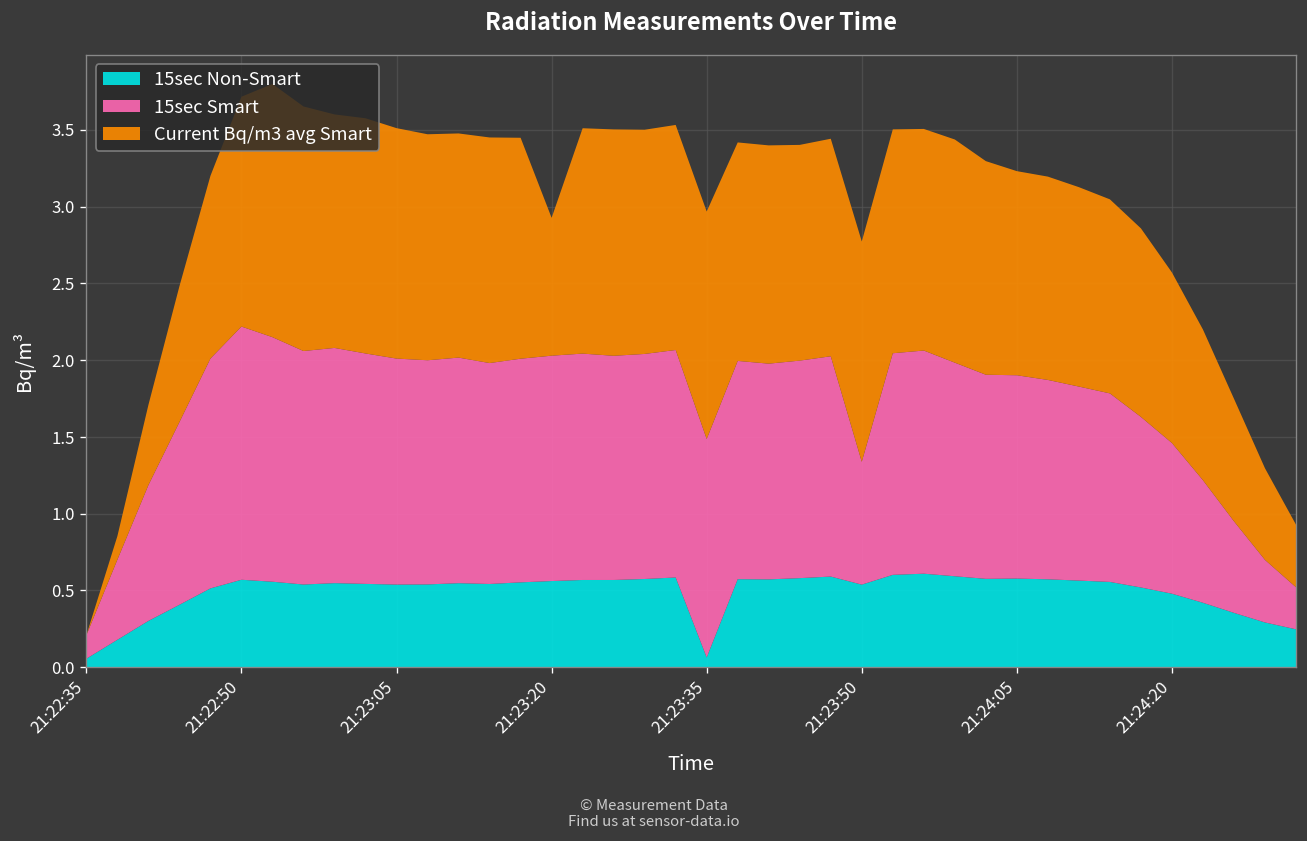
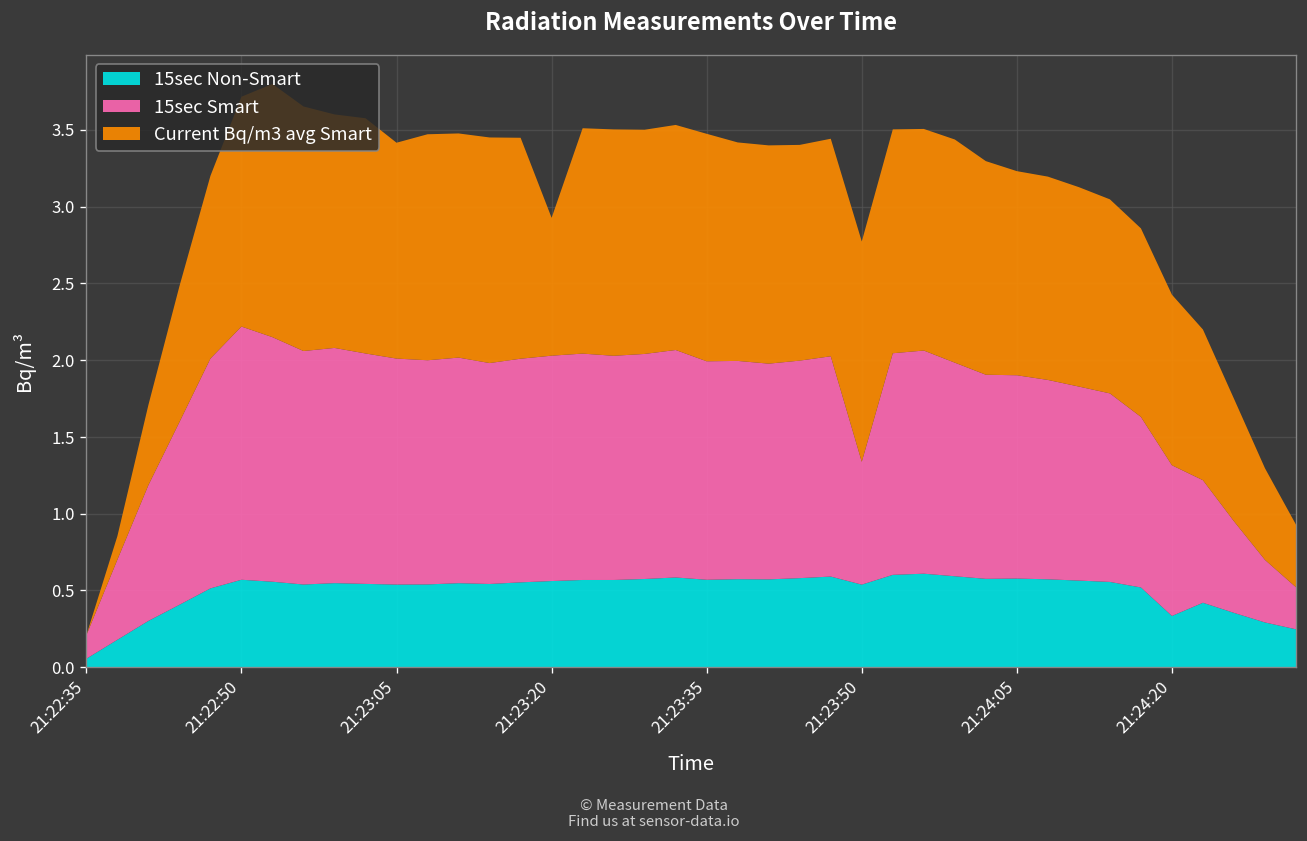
  {
    "15sec Non-Smart": {
      "21:22:35": 0.05,
      "21:22:50": 0.57,
      "21:23:05": 0.54,
      "21:23:20": 0.56,
-     "21:23:35": 0.06,
+     "21:23:35": 0.57,
      "21:23:50": 0.54,
      "21:24:05": 0.58,
-     "21:24:20": 0.48
+     "21:24:20": 0.33
    },
    "15sec Smart": {
      "21:22:50": 1.65,
      "21:23:05": 1.47,
      "21:23:20": 1.47,
      "21:23:35": 1.42,
      "21:23:50": 0.80,
      "21:24:05": 1.32,
      "21:24:20": 0.98
    },
    "Current Bq/m3 avg Smart": {
-     "21:23:05": 1.50,
+     "21:23:05": 1.41,
      "21:23:20": 0.90,
      "21:23:35": 1.48,
      "21:23:50": 1.43,
      "21:24:05": 1.33,
      "21:24:20": 1.11
    }
  }
